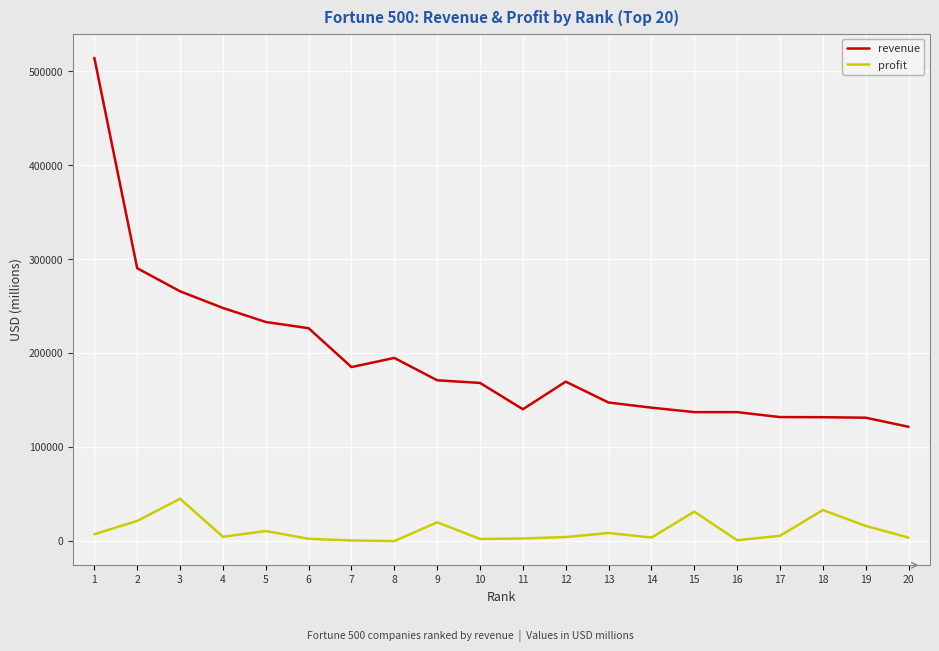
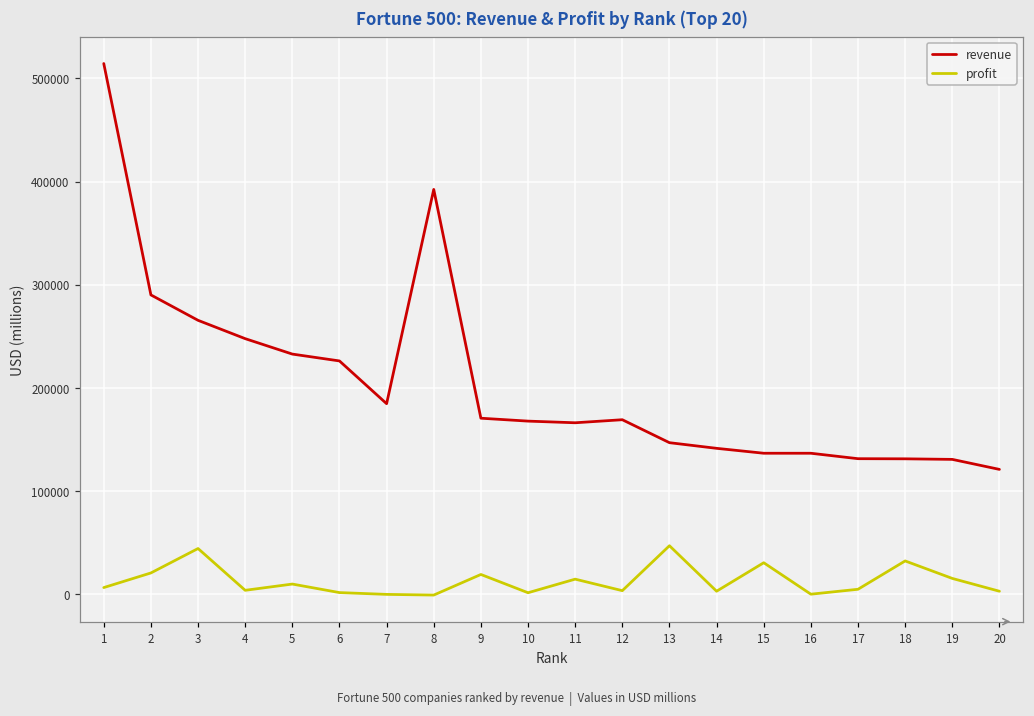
  {
    "revenue": {
      "1": 510000,
      "2": 290000,
      "3": 270000,
      "4": 250000,
      "5": 230000,
      "6": 230000,
      "7": 180000,
-     "8": 190000,
+     "8": 390000,
      "9": 170000,
      "10": 170000,
-     "11": 140000,
+     "11": 170000,
      "12": 170000,
      "13": 150000,
      "14": 140000,
      "15": 140000,
      "16": 140000,
      "17": 130000,
      "18": 130000,
      "19": 130000,
      "20": 120000
    },
    "profit": {
      "1": 10000,
      "2": 20000,
      "3": 40000,
      "4": 0,
      "5": 10000,
      "6": 0,
      "7": 0,
      "8": 0,
      "9": 20000,
      "10": 0,
-     "11": 0,
+     "11": 10000,
      "12": 0,
-     "13": 10000,
+     "13": 50000,
      "14": 0,
      "15": 30000,
      "16": 0,
      "17": 10000,
      "18": 30000,
      "19": 20000,
      "20": 0
    }
  }
